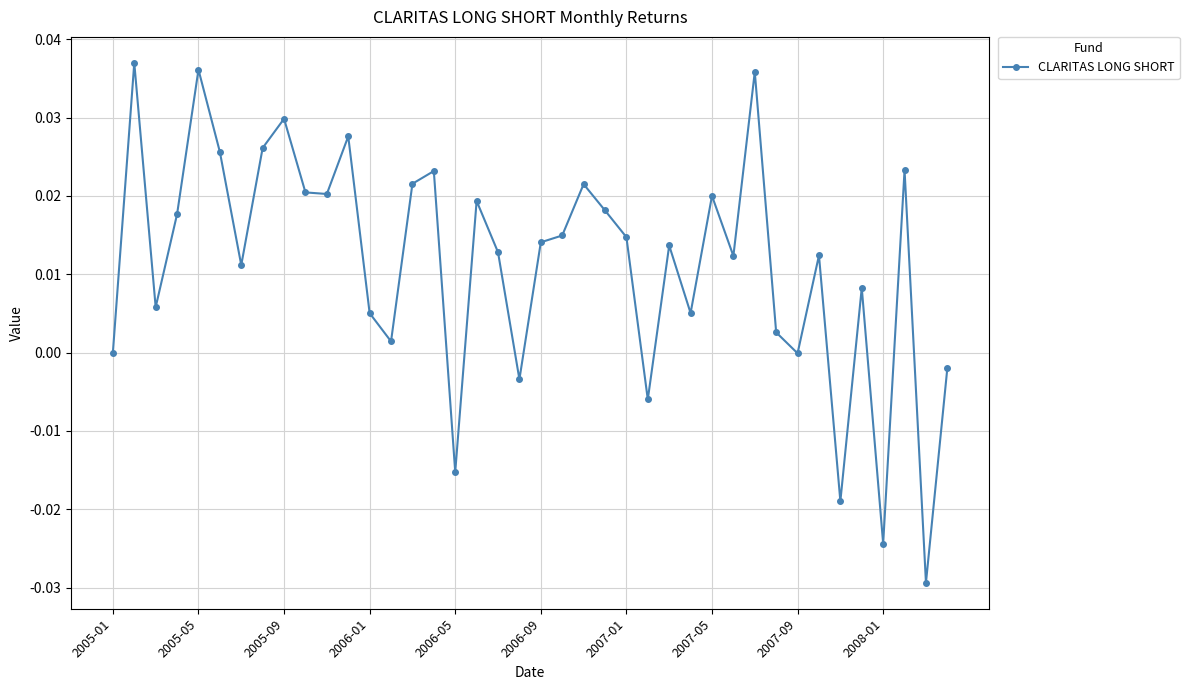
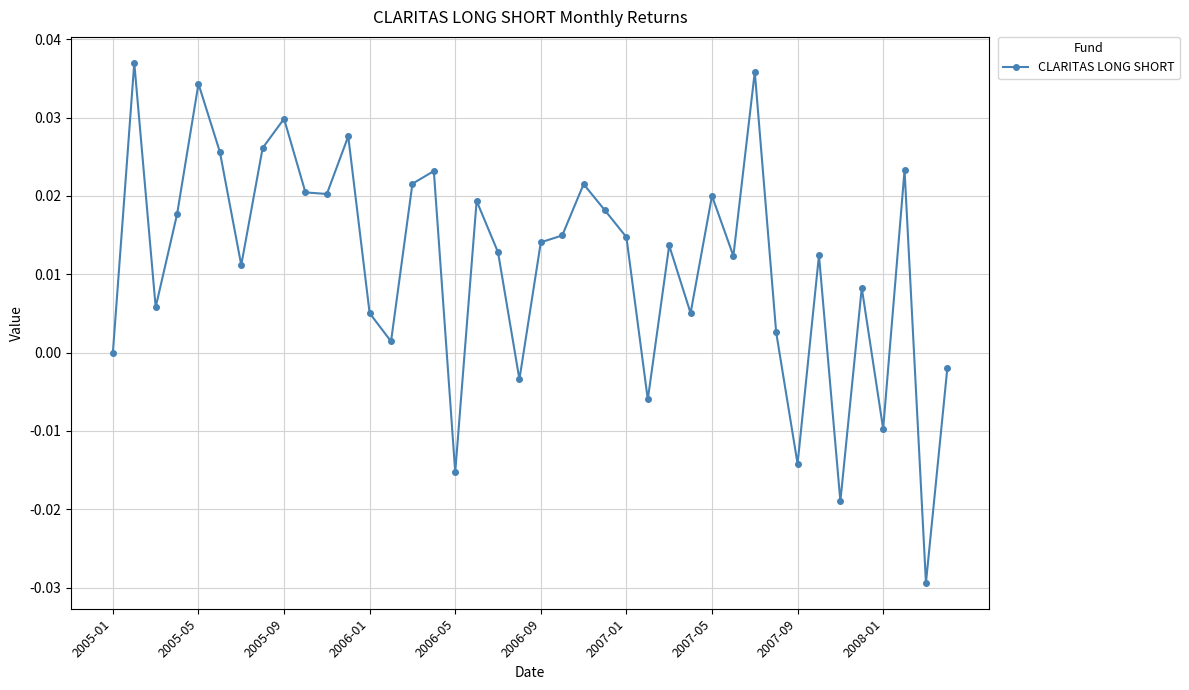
  {
    "2005-01": 0.000,
-   "2005-05": 0.036,
+   "2005-05": 0.034,
    "2005-09": 0.030,
    "2006-01": 0.005,
    "2006-05": -0.015,
    "2006-09": 0.014,
    "2007-01": 0.015,
    "2007-05": 0.020,
-   "2007-09": 0.000,
-   "2008-01": -0.024
+   "2007-09": -0.014,
+   "2008-01": -0.010
  }
